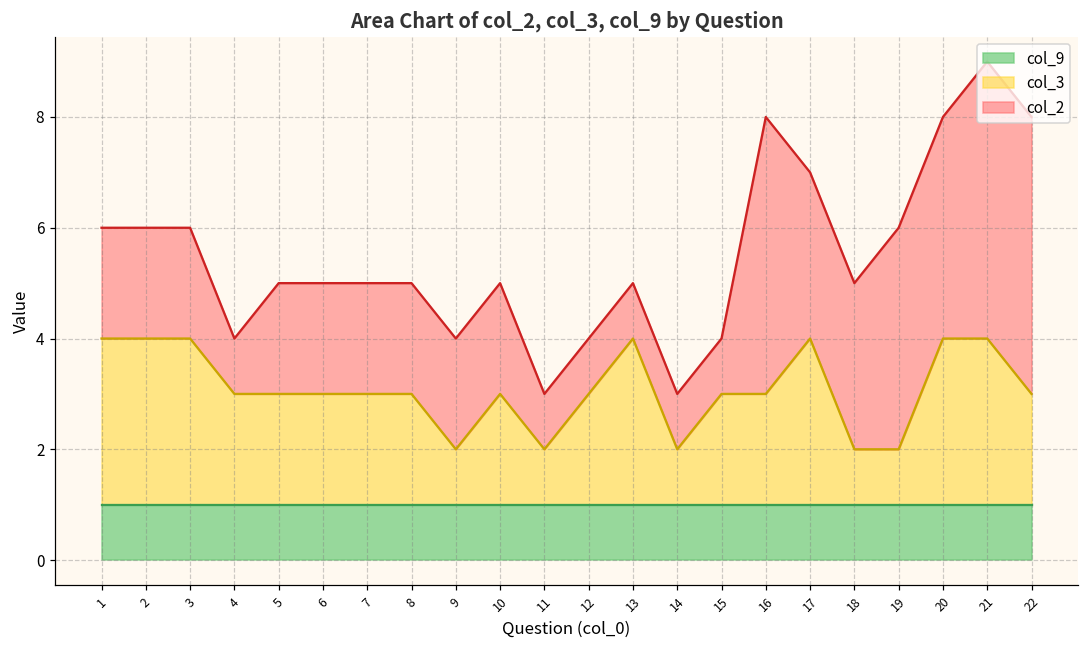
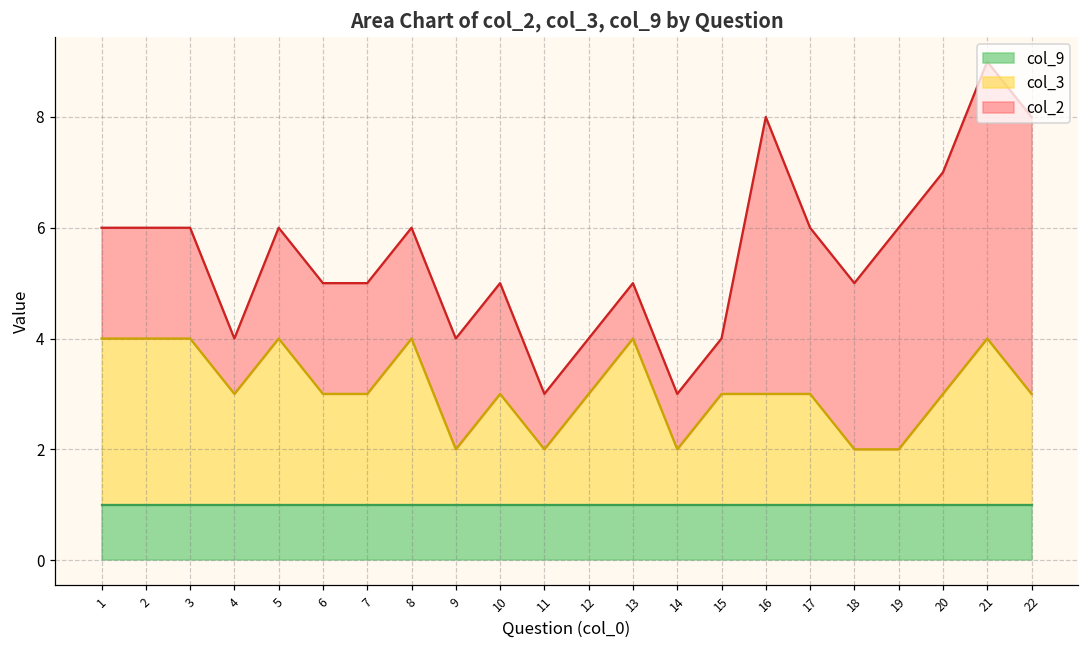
  {
    "col_9": {
      "1": 1.0,
      "2": 1.0,
      "3": 1.0,
      "4": 1.0,
      "5": 1.0,
      "6": 1.0,
      "7": 1.0,
      "8": 1.0,
      "9": 1.0,
      "10": 1.0,
      "11": 1.0,
      "12": 1.0,
      "13": 1.0,
      "14": 1.0,
      "15": 1.0,
      "16": 1.0,
      "17": 1.0,
      "18": 1.0,
      "19": 1.0,
      "20": 1.0,
      "21": 1.0,
      "22": 1.0
    },
    "col_3": {
      "1": 4.0,
      "2": 4.0,
      "3": 4.0,
      "4": 3.0,
-     "5": 3.0,
+     "5": 4.0,
      "6": 3.0,
      "7": 3.0,
-     "8": 3.0,
+     "8": 4.0,
      "9": 2.0,
      "10": 3.0,
      "11": 2.0,
      "12": 3.0,
      "13": 4.0,
      "14": 2.0,
      "15": 3.0,
      "16": 3.0,
-     "17": 4.0,
+     "17": 3.0,
      "18": 2.0,
      "19": 2.0,
-     "20": 4.0,
+     "20": 3.0,
      "21": 4.0,
      "22": 3.0
    },
    "col_2": {
      "1": 6.0,
      "2": 6.0,
      "3": 6.0,
      "4": 4.0,
      "6": 5.0,
      "7": 5.0,
      "9": 4.0,
      "10": 5.0,
      "11": 3.0,
      "12": 4.0,
      "13": 5.0,
      "14": 3.0,
      "15": 4.0,
      "16": 8.0,
      "18": 5.0,
      "19": 6.0
    }
  }
